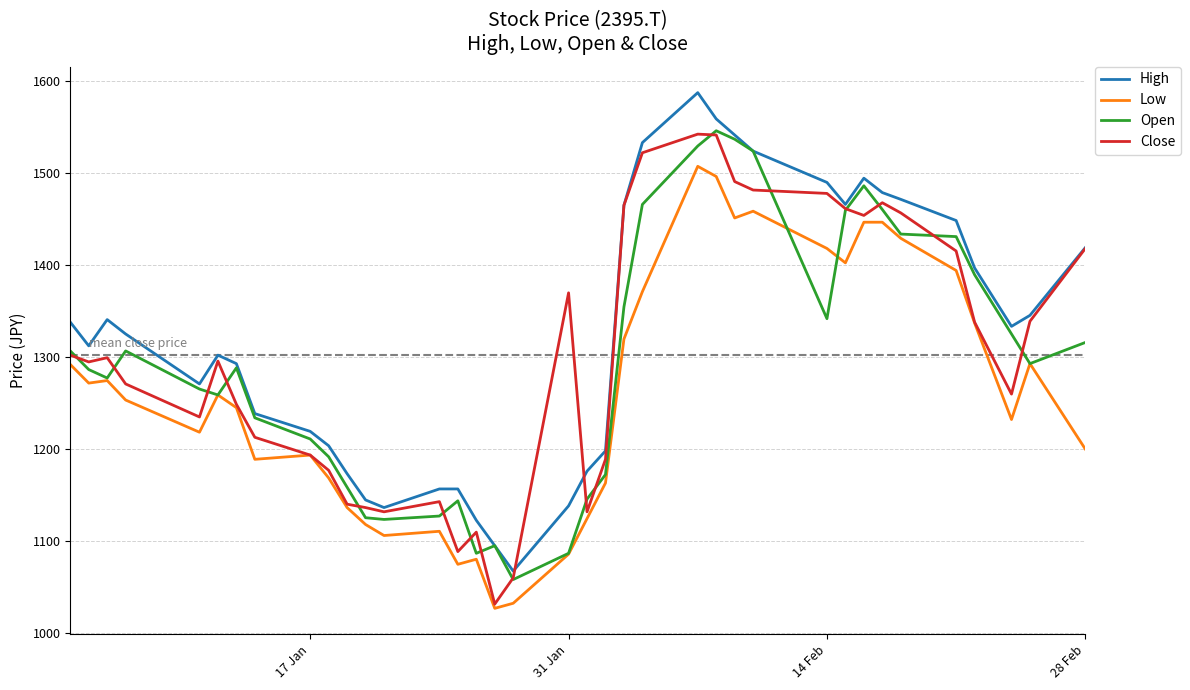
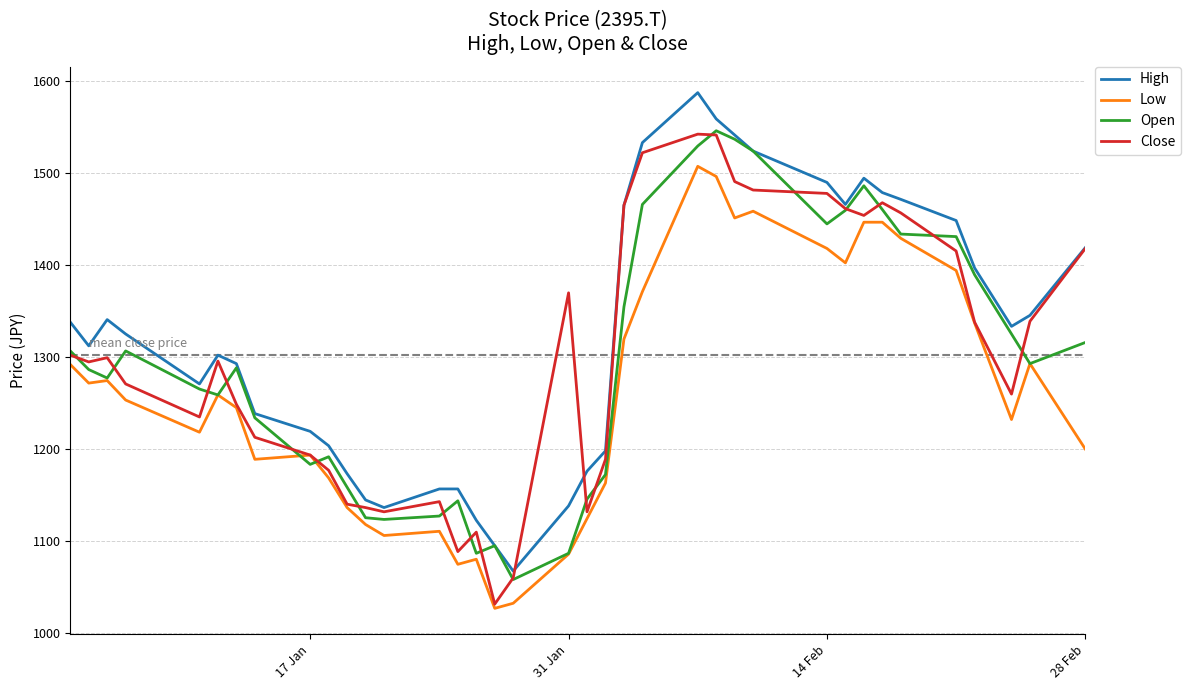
  {
    "High": {
      "17 Jan": 1220,
      "31 Jan": 1140,
      "14 Feb": 1490
    },
    "Low": {
      "14 Feb": 1420,
      "28 Feb": 1200
    },
    "Open": {
-     "17 Jan": 1210,
-     "14 Feb": 1340,
+     "17 Jan": 1180,
+     "14 Feb": 1450,
      "28 Feb": 1320
    },
    "Close": {
      "31 Jan": 1370,
      "14 Feb": 1480
    }
  }
